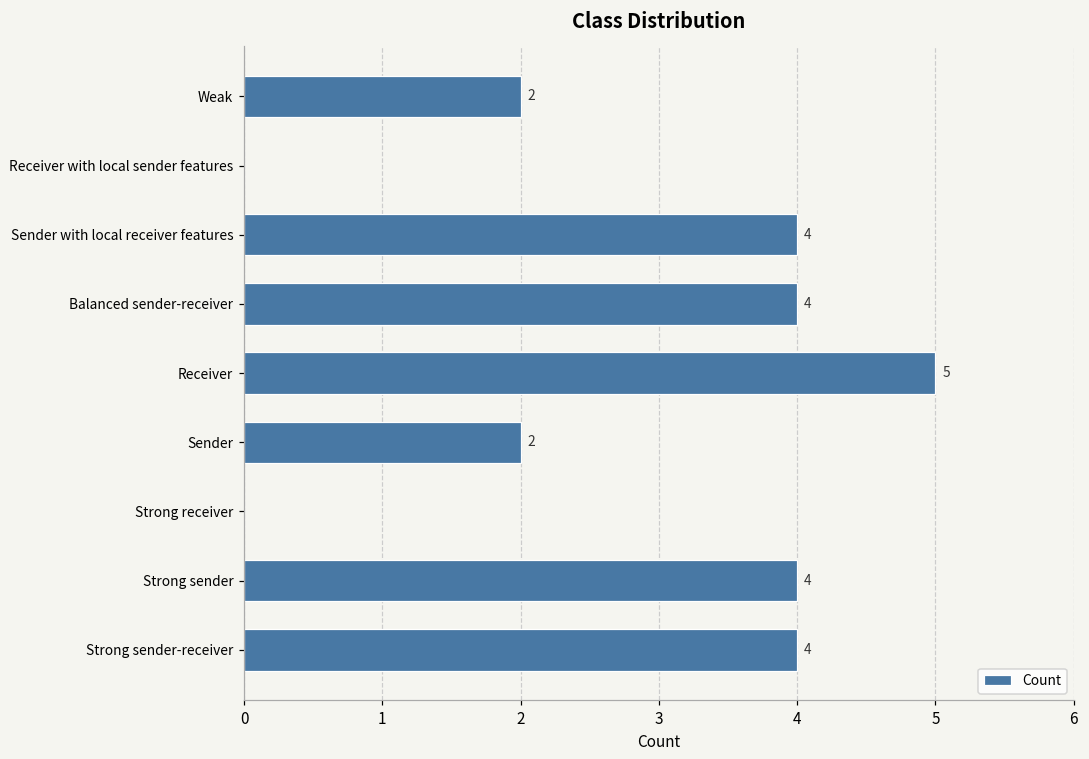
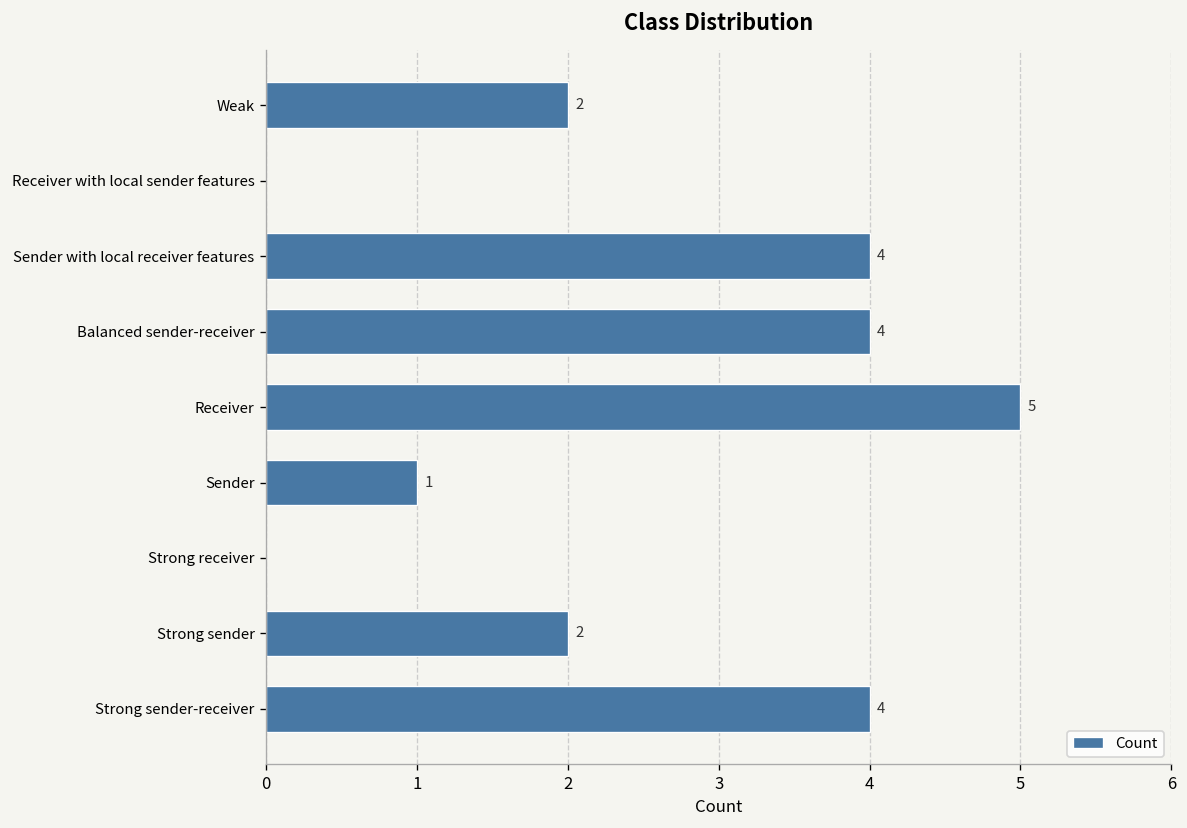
  {
    "Weak": 2,
    "Sender with local receiver features": 4,
    "Balanced sender-receiver": 4,
    "Receiver": 5,
-   "Sender": 2,
-   "Strong sender": 4,
+   "Sender": 1,
+   "Strong sender": 2,
    "Strong sender-receiver": 4
  }
